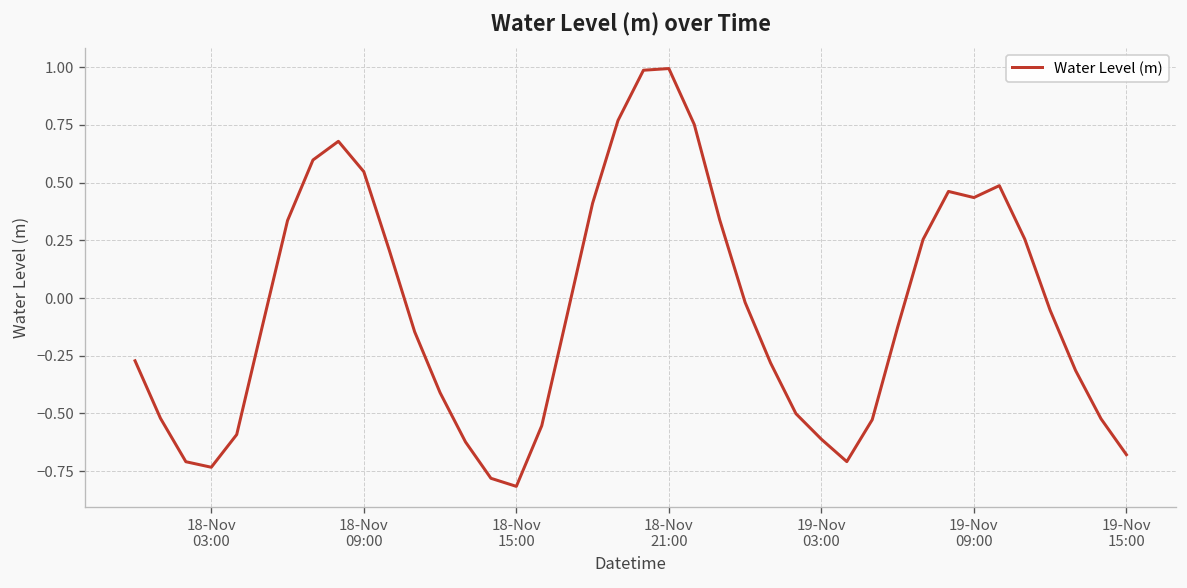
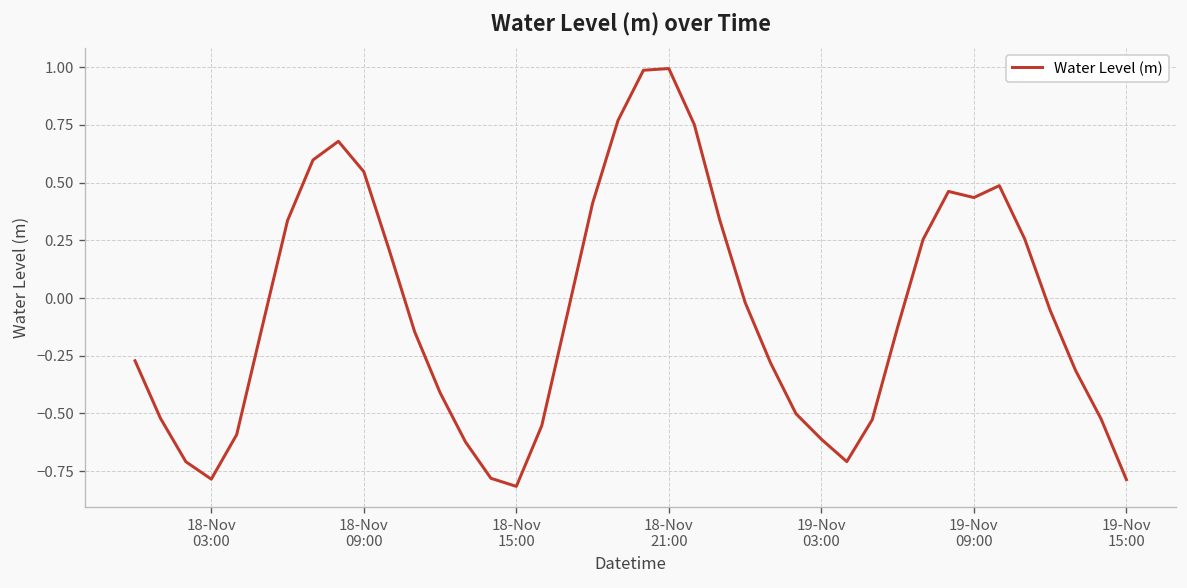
  {
-   "18-Nov 03:00": -0.73,
+   "18-Nov 03:00": -0.78,
    "18-Nov 09:00": 0.55,
    "18-Nov 15:00": -0.82,
    "18-Nov 21:00": 0.99,
    "19-Nov 03:00": -0.61,
    "19-Nov 09:00": 0.44,
-   "19-Nov 15:00": -0.68
+   "19-Nov 15:00": -0.79
  }
